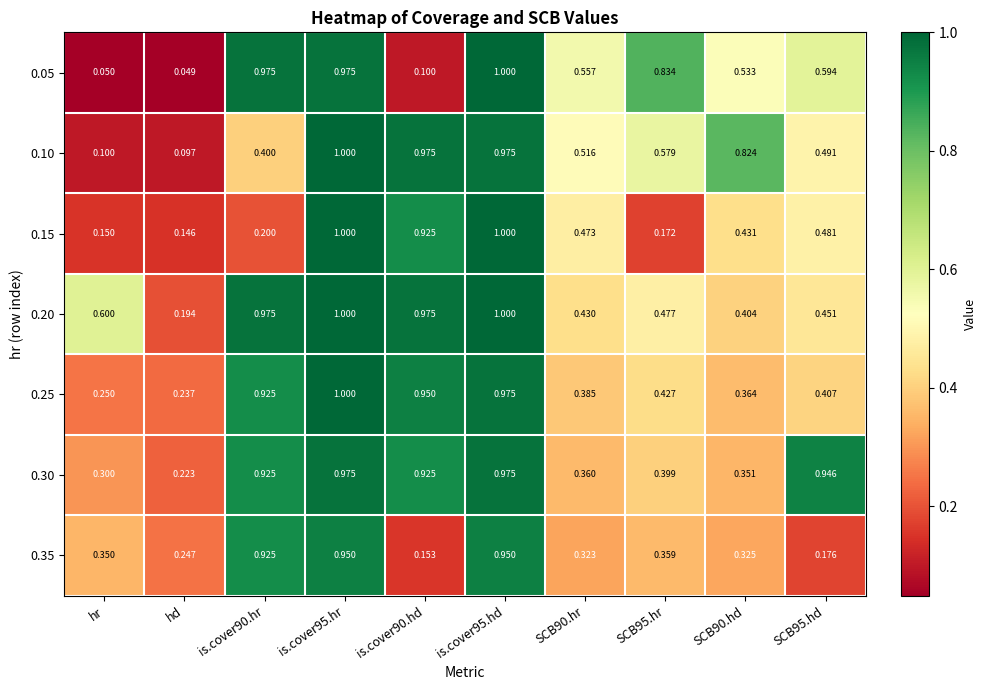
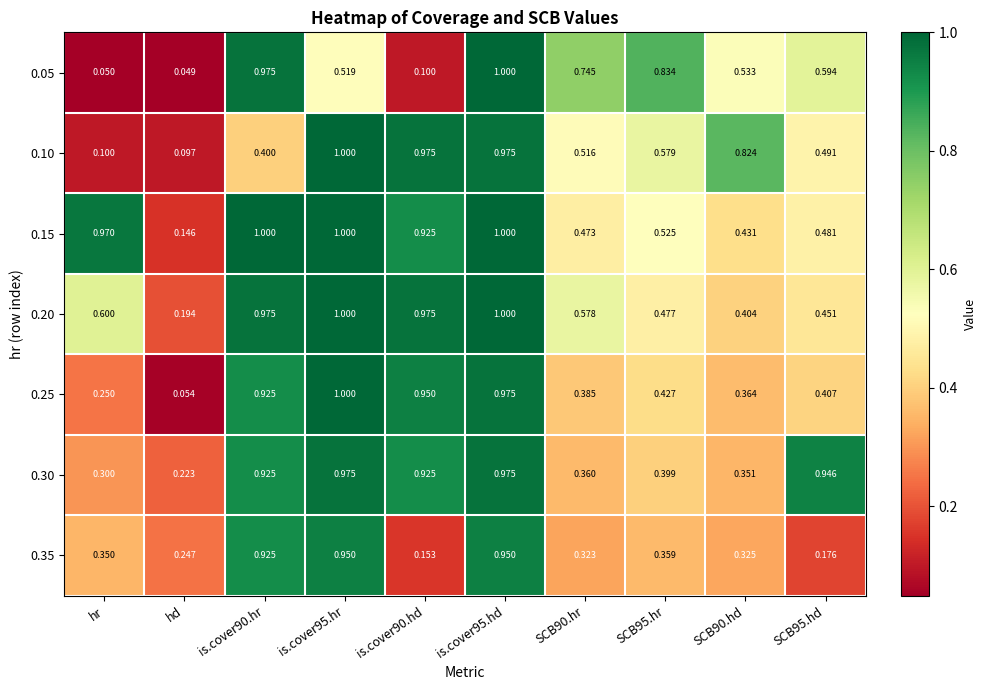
  {
    "0.05": {
      "hr": 0.050,
      "hd": 0.049,
      "is.cover90.hr": 0.975,
-     "is.cover95.hr": 0.975,
+     "is.cover95.hr": 0.519,
      "is.cover90.hd": 0.100,
      "is.cover95.hd": 1.000,
-     "SCB90.hr": 0.557,
+     "SCB90.hr": 0.745,
      "SCB95.hr": 0.834,
      "SCB90.hd": 0.533,
      "SCB95.hd": 0.594
    },
    "0.10": {
      "hr": 0.100,
      "hd": 0.097,
      "is.cover90.hr": 0.400,
      "is.cover95.hr": 1.000,
      "is.cover90.hd": 0.975,
      "is.cover95.hd": 0.975,
      "SCB90.hr": 0.516,
      "SCB95.hr": 0.579,
      "SCB90.hd": 0.824,
      "SCB95.hd": 0.491
    },
    "0.15": {
-     "hr": 0.150,
+     "hr": 0.970,
      "hd": 0.146,
-     "is.cover90.hr": 0.200,
+     "is.cover90.hr": 1.000,
      "is.cover95.hr": 1.000,
      "is.cover90.hd": 0.925,
      "is.cover95.hd": 1.000,
      "SCB90.hr": 0.473,
-     "SCB95.hr": 0.172,
+     "SCB95.hr": 0.525,
      "SCB90.hd": 0.431,
      "SCB95.hd": 0.481
    },
    "0.20": {
      "hr": 0.600,
      "hd": 0.194,
      "is.cover90.hr": 0.975,
      "is.cover95.hr": 1.000,
      "is.cover90.hd": 0.975,
      "is.cover95.hd": 1.000,
-     "SCB90.hr": 0.430,
+     "SCB90.hr": 0.578,
      "SCB95.hr": 0.477,
      "SCB90.hd": 0.404,
      "SCB95.hd": 0.451
    },
    "0.25": {
      "hr": 0.250,
-     "hd": 0.237,
+     "hd": 0.054,
      "is.cover90.hr": 0.925,
      "is.cover95.hr": 1.000,
      "is.cover90.hd": 0.950,
      "is.cover95.hd": 0.975,
      "SCB90.hr": 0.385,
      "SCB95.hr": 0.427,
      "SCB90.hd": 0.364,
      "SCB95.hd": 0.407
    },
    "0.30": {
      "hr": 0.300,
      "hd": 0.223,
      "is.cover90.hr": 0.925,
      "is.cover95.hr": 0.975,
      "is.cover90.hd": 0.925,
      "is.cover95.hd": 0.975,
      "SCB90.hr": 0.360,
      "SCB95.hr": 0.399,
      "SCB90.hd": 0.351,
      "SCB95.hd": 0.946
    },
    "0.35": {
      "hr": 0.350,
      "hd": 0.247,
      "is.cover90.hr": 0.925,
      "is.cover95.hr": 0.950,
      "is.cover90.hd": 0.153,
      "is.cover95.hd": 0.950,
      "SCB90.hr": 0.323,
      "SCB95.hr": 0.359,
      "SCB90.hd": 0.325,
      "SCB95.hd": 0.176
    }
  }
